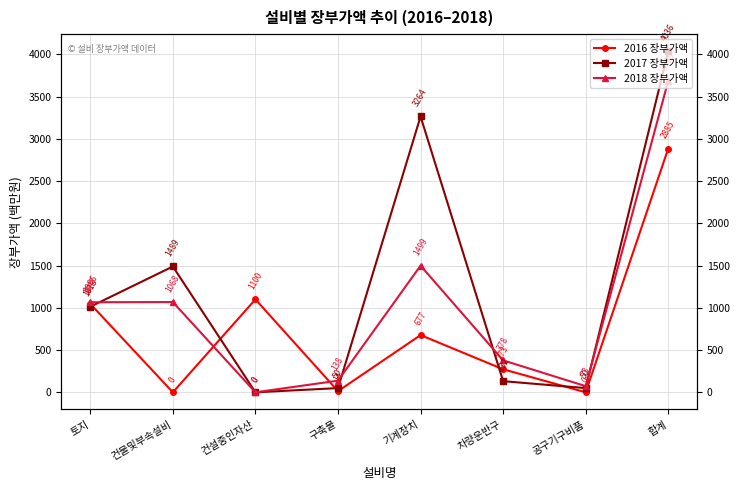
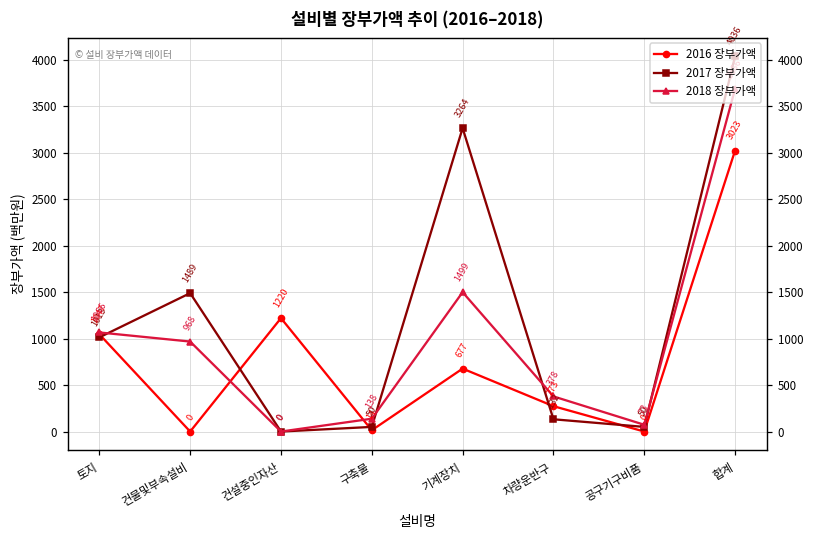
  {
    "2016 장부가액": {
      "건물및부속설비": 0,
-     "건설중인자산": 1100,
+     "건설중인자산": 1220,
      "기계장치": 677,
-     "합계": 2885
+     "합계": 3023
    },
    "2017 장부가액": {
      "건물및부속설비": 1489,
      "기계장치": 3264
    },
    "2018 장부가액": {
-     "건물및부속설비": 1068,
+     "건물및부속설비": 968,
      "기계장치": 1499
    }
  }
